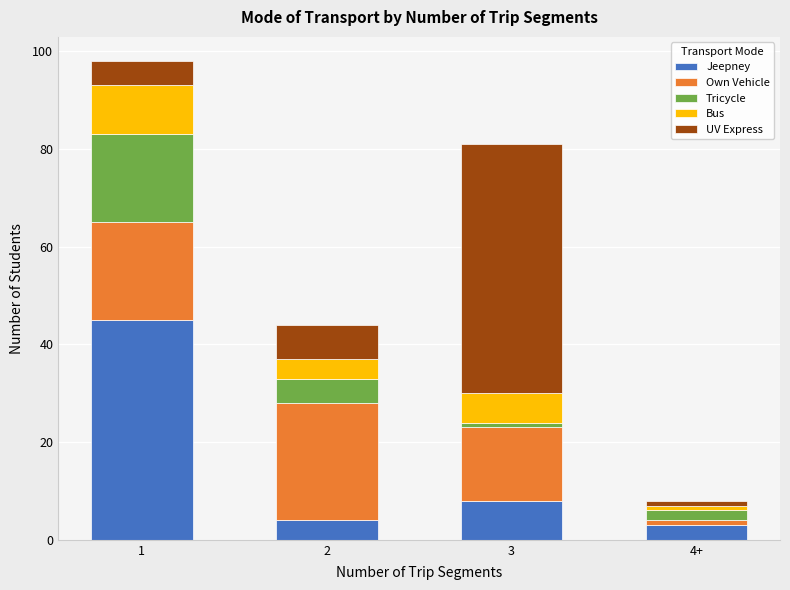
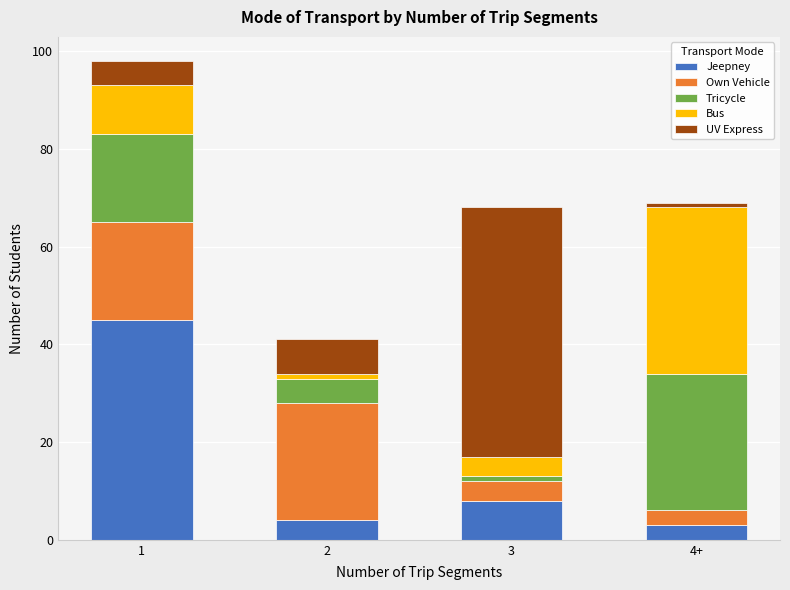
  {
    "Jeepney": {
      "1": 45,
      "2": 4,
      "3": 8,
      "4+": 3
    },
    "Own Vehicle": {
      "1": 20,
      "2": 24,
-     "3": 15,
-     "4+": 1
+     "3": 4,
+     "4+": 3
    },
    "Tricycle": {
      "1": 18,
      "2": 5,
      "3": 1,
-     "4+": 2
+     "4+": 28
    },
    "Bus": {
      "1": 10,
-     "2": 4,
-     "3": 6,
-     "4+": 1
+     "2": 1,
+     "3": 4,
+     "4+": 34
    },
    "UV Express": {
      "1": 5,
      "2": 7,
      "3": 51,
      "4+": 1
    }
  }
